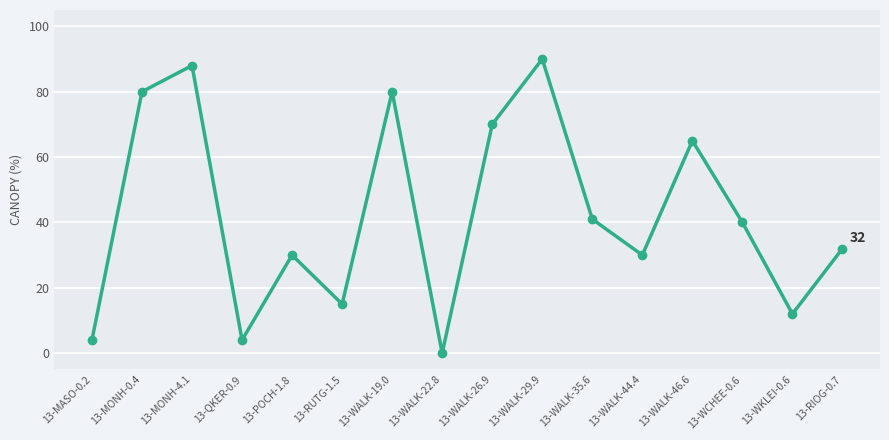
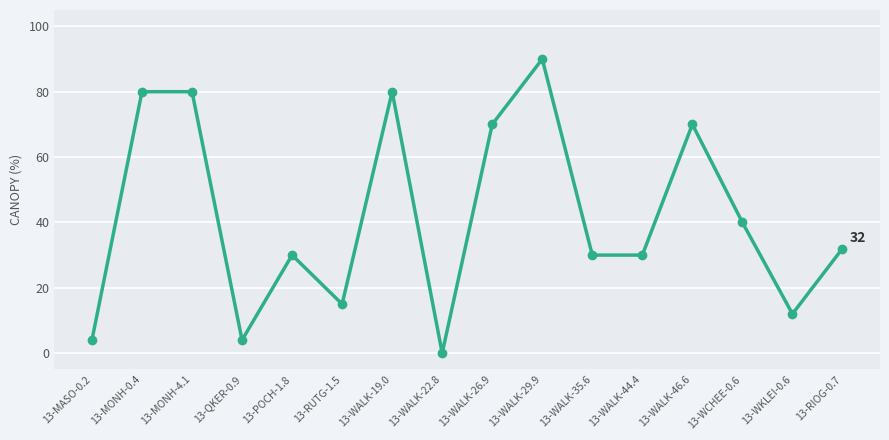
  {
    "13-MASO-0.2": 4,
    "13-MONH-0.4": 80,
-   "13-MONH-4.1": 88,
+   "13-MONH-4.1": 80,
    "13-QKER-0.9": 4,
    "13-POCH-1.8": 30,
    "13-RUTG-1.5": 15,
    "13-WALK-19.0": 80,
    "13-WALK-22.8": 0,
    "13-WALK-26.9": 70,
    "13-WALK-29.9": 90,
-   "13-WALK-35.6": 41,
+   "13-WALK-35.6": 30,
    "13-WALK-44.4": 30,
-   "13-WALK-46.6": 65,
+   "13-WALK-46.6": 70,
    "13-WCHEE-0.6": 40,
    "13-WKLEI-0.6": 12
  }
